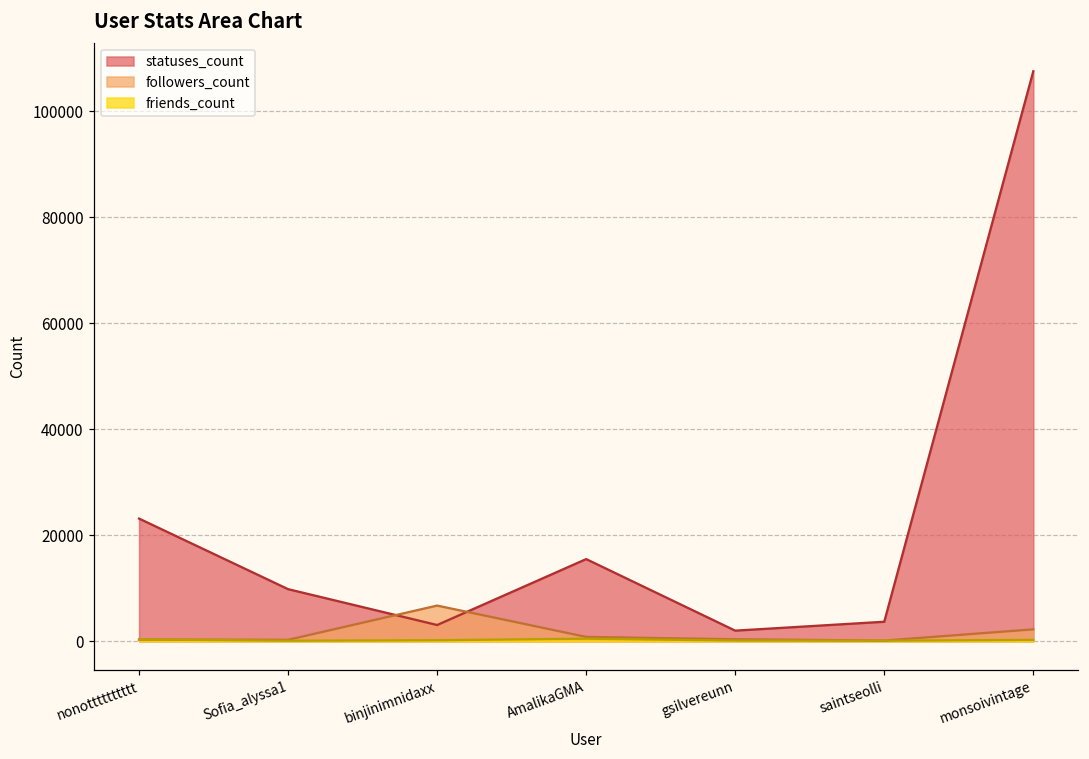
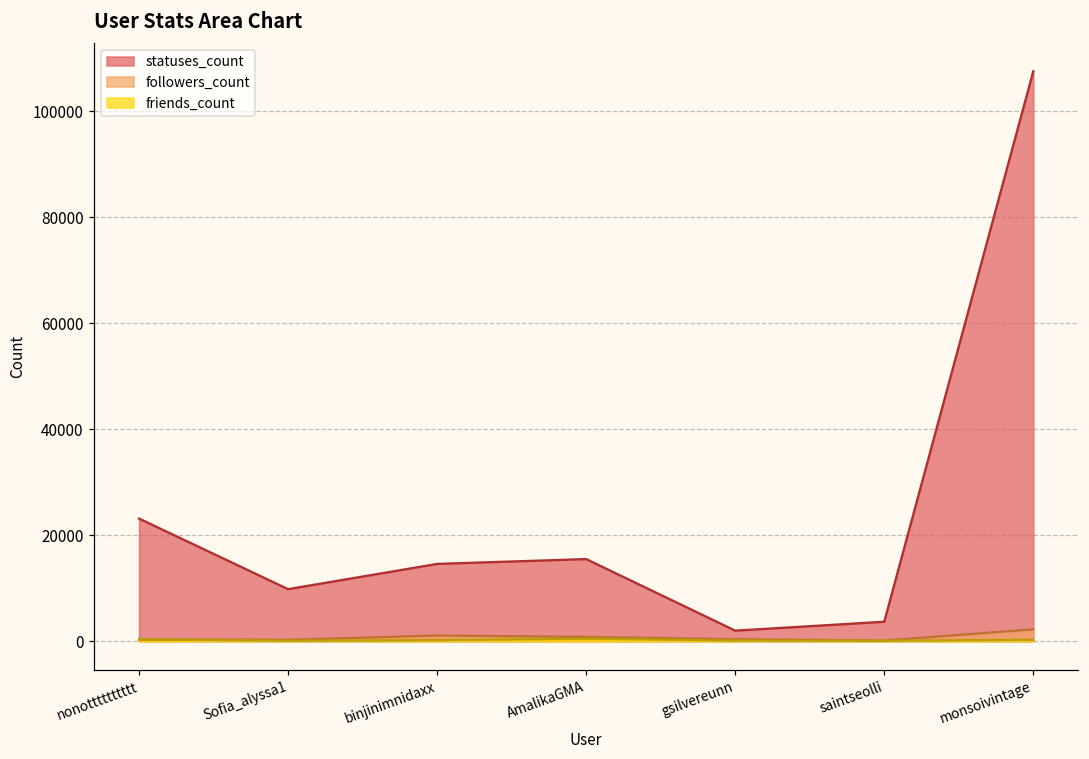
  {
    "statuses_count": {
      "nonotttttttttt": 23000,
      "Sofia_alyssa1": 10000,
-     "binjinimnidaxx": 3000,
+     "binjinimnidaxx": 15000,
      "AmalikaGMA": 16000,
      "gsilvereunn": 2000,
      "saintseolli": 4000,
      "monsoivintage": 108000
    },
    "followers_count": {
-     "binjinimnidaxx": 7000,
+     "binjinimnidaxx": 1000,
      "monsoivintage": 2000
    },
    "friends_count": {
      "binjinimnidaxx": 0,
      "monsoivintage": 0
    }
  }
